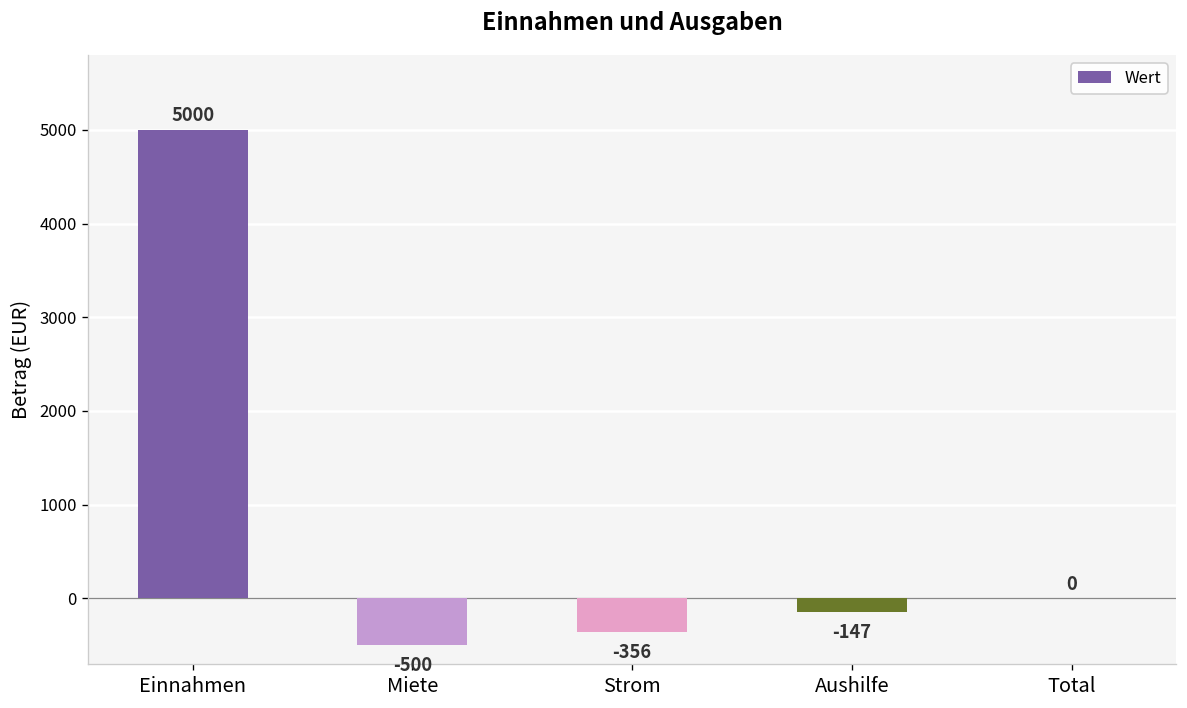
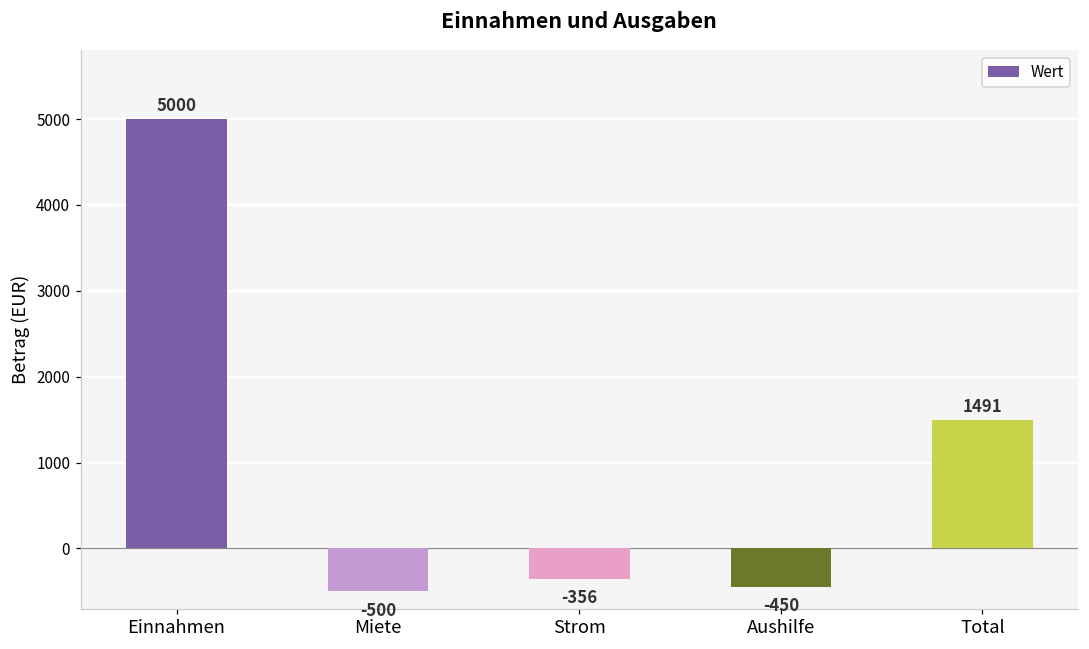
  {
    "Einnahmen": 5000,
    "Miete": -500,
    "Strom": -356,
-   "Aushilfe": -147,
-   "Total": 0
+   "Aushilfe": -450,
+   "Total": 1491
  }
